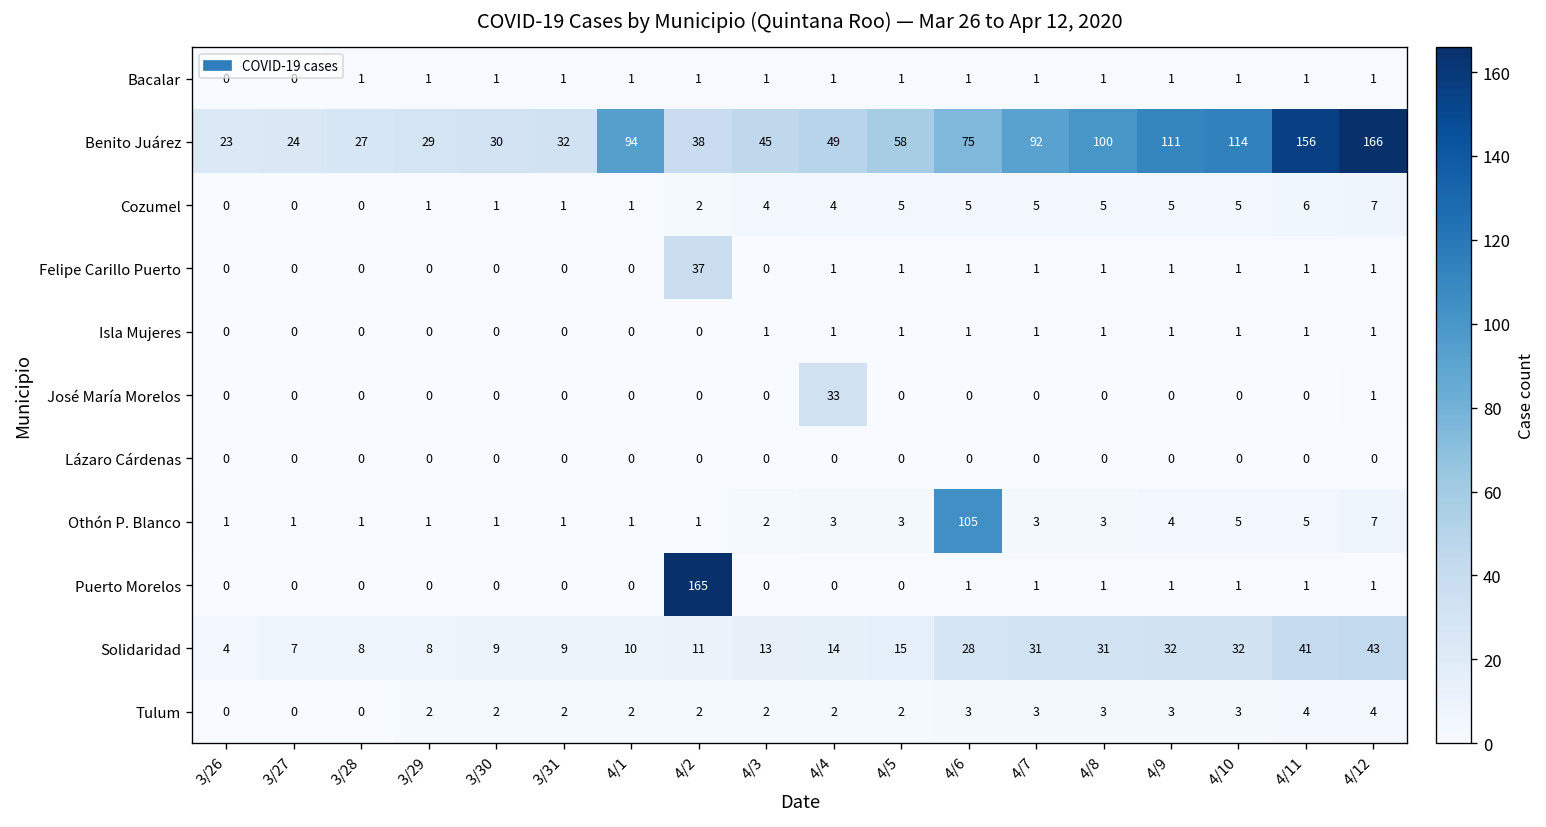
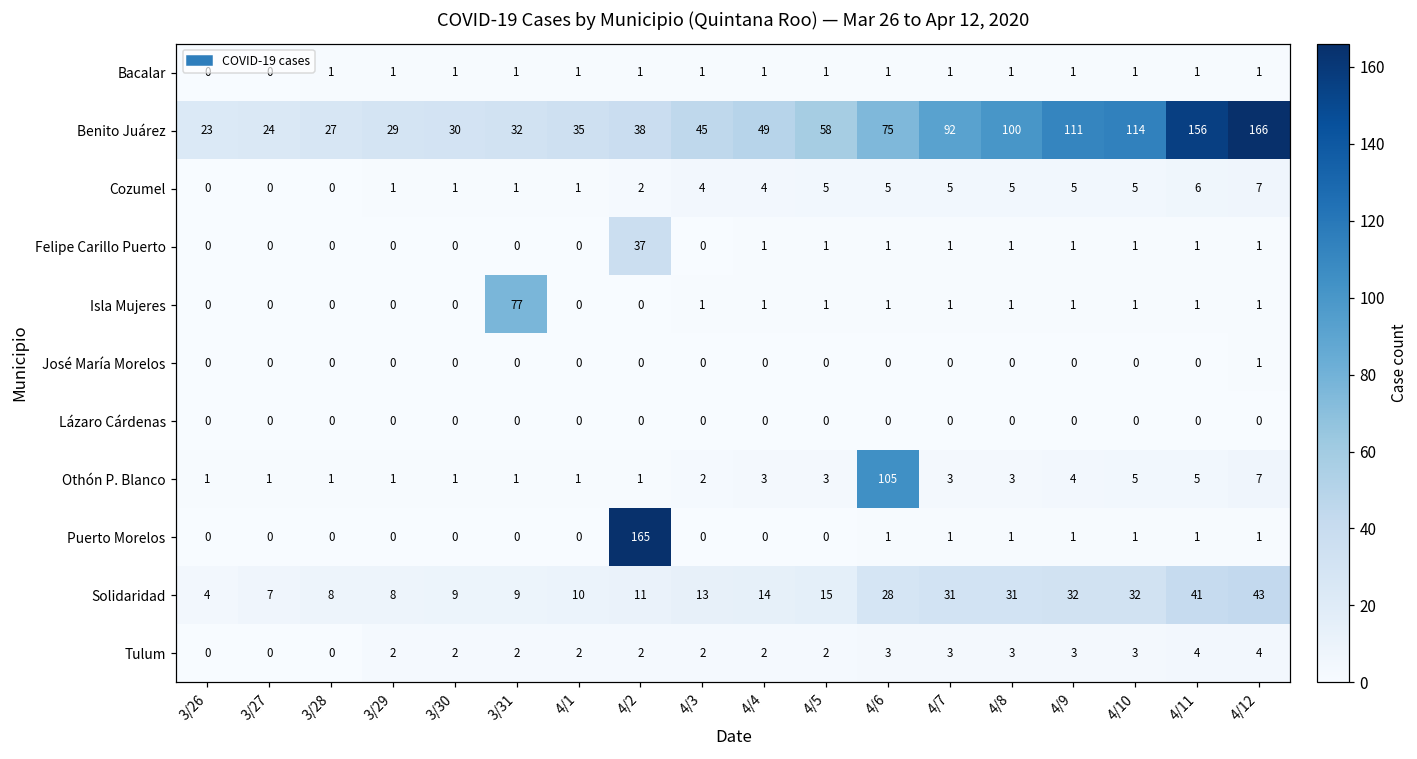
  {
    "Bacalar": {
      "3/28": 1,
      "3/29": 1,
      "3/30": 1,
      "3/31": 1,
      "4/1": 1,
      "4/2": 1,
      "4/3": 1,
      "4/4": 1,
      "4/5": 1,
      "4/6": 1,
      "4/7": 1,
      "4/8": 1,
      "4/9": 1,
      "4/10": 1,
      "4/11": 1,
      "4/12": 1
    },
    "Benito Juárez": {
      "3/26": 23,
      "3/27": 24,
      "3/28": 27,
      "3/29": 29,
      "3/30": 30,
      "3/31": 32,
-     "4/1": 94,
+     "4/1": 35,
      "4/2": 38,
      "4/3": 45,
      "4/4": 49,
      "4/5": 58,
      "4/6": 75,
      "4/7": 92,
      "4/8": 100,
      "4/9": 111,
      "4/10": 114,
      "4/11": 156,
      "4/12": 166
    },
    "Cozumel": {
      "3/26": 0,
      "3/27": 0,
      "3/28": 0,
      "3/29": 1,
      "3/30": 1,
      "3/31": 1,
      "4/1": 1,
      "4/2": 2,
      "4/3": 4,
      "4/4": 4,
      "4/5": 5,
      "4/6": 5,
      "4/7": 5,
      "4/8": 5,
      "4/9": 5,
      "4/10": 5,
      "4/11": 6,
      "4/12": 7
    },
    "Felipe Carillo Puerto": {
      "3/26": 0,
      "3/27": 0,
      "3/28": 0,
      "3/29": 0,
      "3/30": 0,
      "3/31": 0,
      "4/1": 0,
      "4/2": 37,
      "4/3": 0,
      "4/4": 1,
      "4/5": 1,
      "4/6": 1,
      "4/7": 1,
      "4/8": 1,
      "4/9": 1,
      "4/10": 1,
      "4/11": 1,
      "4/12": 1
    },
    "Isla Mujeres": {
      "3/26": 0,
      "3/27": 0,
      "3/28": 0,
      "3/29": 0,
      "3/30": 0,
-     "3/31": 0,
+     "3/31": 77,
      "4/1": 0,
      "4/2": 0,
      "4/3": 1,
      "4/4": 1,
      "4/5": 1,
      "4/6": 1,
      "4/7": 1,
      "4/8": 1,
      "4/9": 1,
      "4/10": 1,
      "4/11": 1,
      "4/12": 1
    },
    "José María Morelos": {
      "3/26": 0,
      "3/27": 0,
      "3/28": 0,
      "3/29": 0,
      "3/30": 0,
      "3/31": 0,
      "4/1": 0,
      "4/2": 0,
      "4/3": 0,
-     "4/4": 33,
+     "4/4": 0,
      "4/5": 0,
      "4/6": 0,
      "4/7": 0,
      "4/8": 0,
      "4/9": 0,
      "4/10": 0,
      "4/11": 0,
      "4/12": 1
    },
    "Lázaro Cárdenas": {
      "3/26": 0,
      "3/27": 0,
      "3/28": 0,
      "3/29": 0,
      "3/30": 0,
      "3/31": 0,
      "4/1": 0,
      "4/2": 0,
      "4/3": 0,
      "4/4": 0,
      "4/5": 0,
      "4/6": 0,
      "4/7": 0,
      "4/8": 0,
      "4/9": 0,
      "4/10": 0,
      "4/11": 0,
      "4/12": 0
    },
    "Othón P. Blanco": {
      "3/26": 1,
      "3/27": 1,
      "3/28": 1,
      "3/29": 1,
      "3/30": 1,
      "3/31": 1,
      "4/1": 1,
      "4/2": 1,
      "4/3": 2,
      "4/4": 3,
      "4/5": 3,
      "4/6": 105,
      "4/7": 3,
      "4/8": 3,
      "4/9": 4,
      "4/10": 5,
      "4/11": 5,
      "4/12": 7
    },
    "Puerto Morelos": {
      "3/26": 0,
      "3/27": 0,
      "3/28": 0,
      "3/29": 0,
      "3/30": 0,
      "3/31": 0,
      "4/1": 0,
      "4/2": 165,
      "4/3": 0,
      "4/4": 0,
      "4/5": 0,
      "4/6": 1,
      "4/7": 1,
      "4/8": 1,
      "4/9": 1,
      "4/10": 1,
      "4/11": 1,
      "4/12": 1
    },
    "Solidaridad": {
      "3/26": 4,
      "3/27": 7,
      "3/28": 8,
      "3/29": 8,
      "3/30": 9,
      "3/31": 9,
      "4/1": 10,
      "4/2": 11,
      "4/3": 13,
      "4/4": 14,
      "4/5": 15,
      "4/6": 28,
      "4/7": 31,
      "4/8": 31,
      "4/9": 32,
      "4/10": 32,
      "4/11": 41,
      "4/12": 43
    },
    "Tulum": {
      "3/26": 0,
      "3/27": 0,
      "3/28": 0,
      "3/29": 2,
      "3/30": 2,
      "3/31": 2,
      "4/1": 2,
      "4/2": 2,
      "4/3": 2,
      "4/4": 2,
      "4/5": 2,
      "4/6": 3,
      "4/7": 3,
      "4/8": 3,
      "4/9": 3,
      "4/10": 3,
      "4/11": 4,
      "4/12": 4
    }
  }
